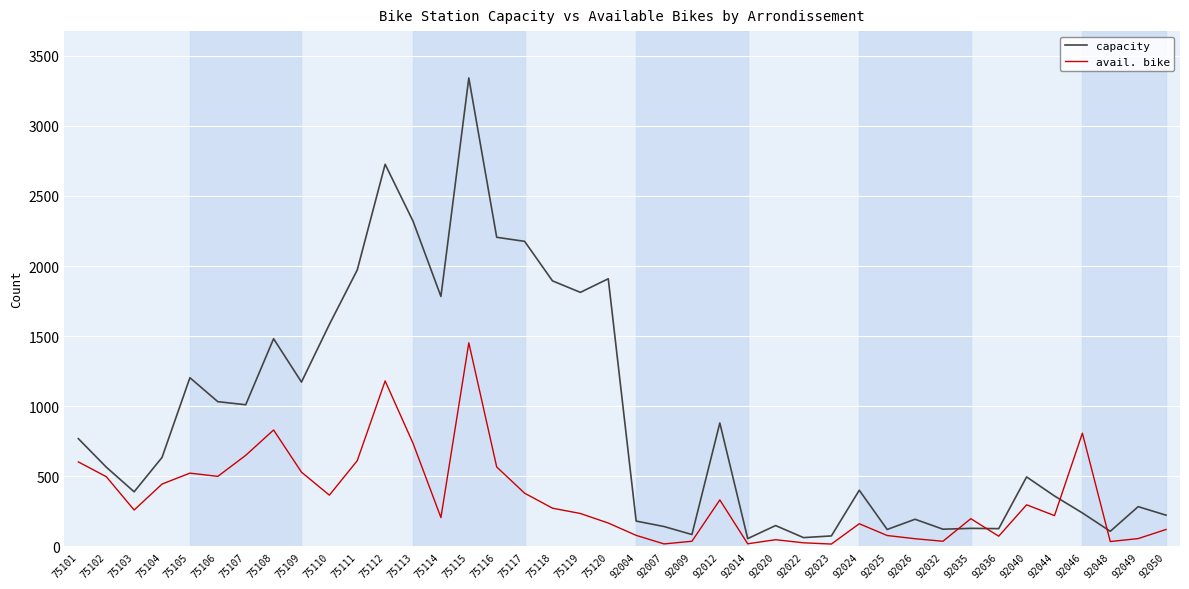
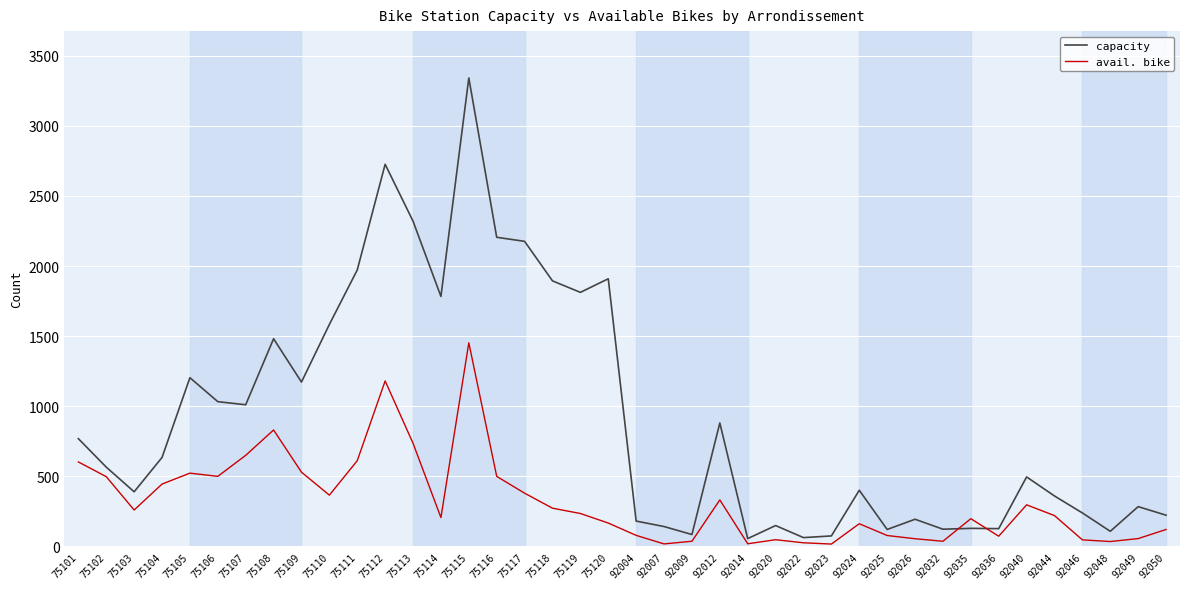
  {
    "capacity": {
      "75101": 770,
      "75102": 570,
      "75103": 390,
      "75104": 630,
      "75105": 1200,
      "75106": 1030,
      "75107": 1010,
      "75108": 1480,
      "75109": 1170,
      "75110": 1580,
      "75111": 1970,
      "75112": 2730,
      "75113": 2320,
      "75114": 1780,
      "75115": 3340,
      "75116": 2210,
      "75117": 2180,
      "75118": 1890,
      "75119": 1810,
      "75120": 1910,
      "92004": 180,
      "92007": 140,
      "92009": 80,
      "92012": 880,
      "92014": 60,
      "92020": 150,
      "92022": 60,
      "92023": 70,
      "92024": 400,
      "92025": 120,
      "92026": 190,
      "92032": 120,
      "92035": 130,
      "92036": 130,
      "92040": 500,
      "92044": 360,
      "92046": 240,
      "92048": 110,
      "92049": 280,
      "92050": 220
    },
    "avail. bike": {
      "75101": 600,
      "75102": 500,
      "75103": 260,
      "75104": 440,
      "75105": 520,
      "75106": 500,
      "75107": 650,
      "75108": 830,
      "75109": 530,
      "75110": 370,
      "75111": 610,
      "75112": 1180,
      "75113": 740,
      "75114": 210,
      "75115": 1450,
-     "75116": 570,
+     "75116": 500,
      "75117": 380,
      "75118": 270,
      "75119": 230,
      "75120": 170,
      "92004": 80,
      "92007": 20,
      "92009": 40,
      "92012": 330,
      "92014": 20,
      "92020": 50,
      "92022": 30,
      "92023": 20,
      "92024": 160,
      "92025": 80,
      "92026": 50,
      "92032": 40,
      "92035": 200,
      "92036": 70,
      "92040": 300,
      "92044": 220,
-     "92046": 810,
+     "92046": 50,
      "92048": 30,
      "92049": 60,
      "92050": 120
    }
  }
